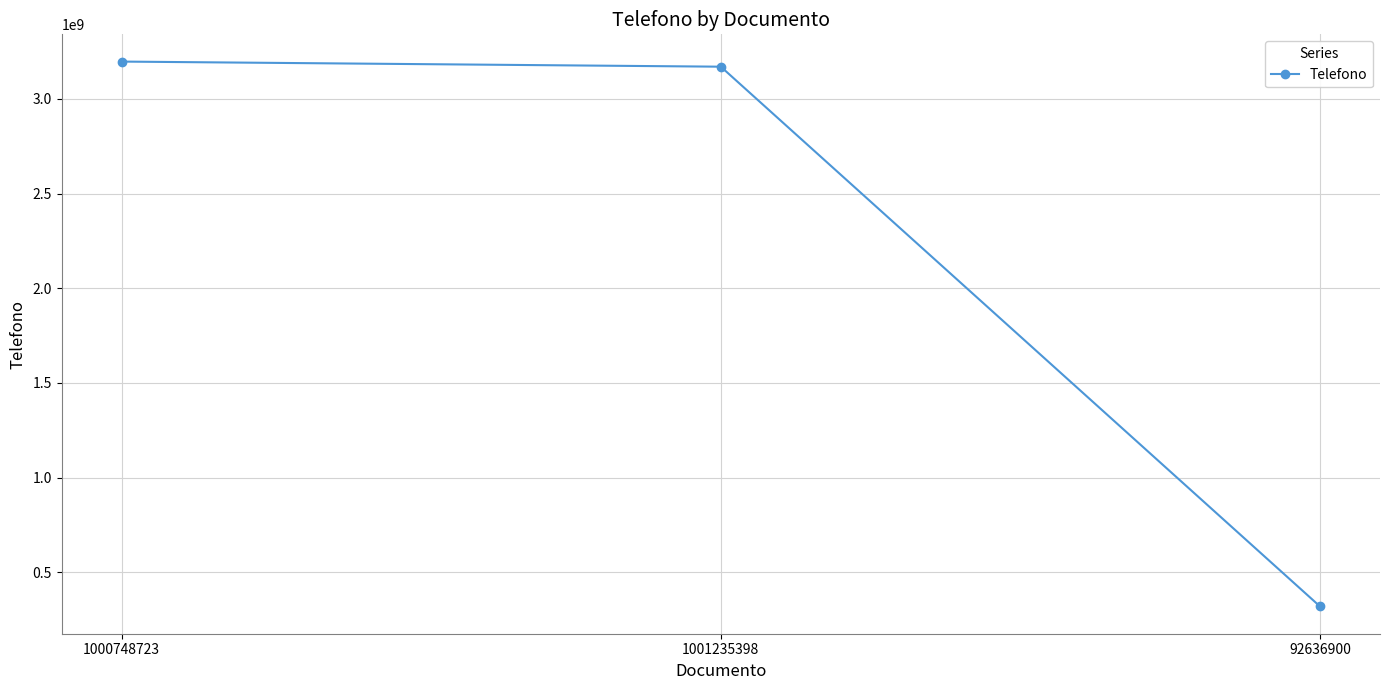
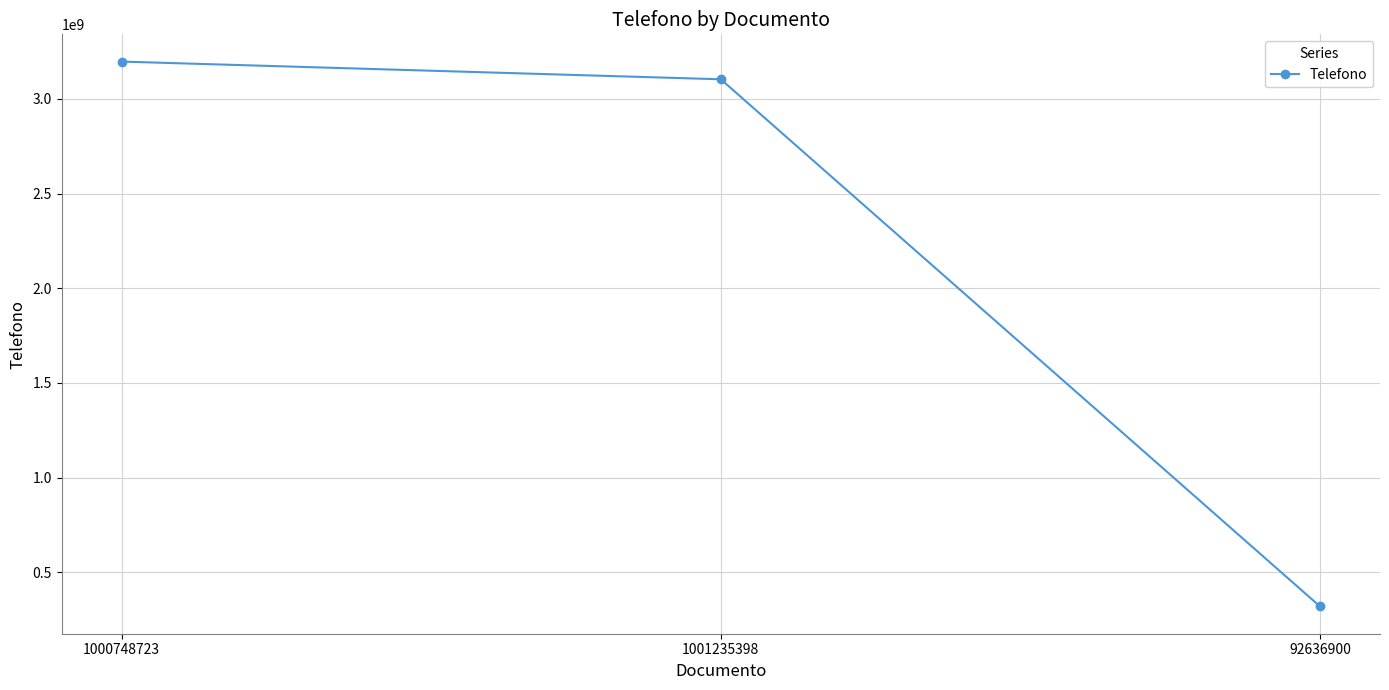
  {
    "1000748723": 3200000000,
-   "1001235398": 3170000000,
+   "1001235398": 3100000000,
    "92636900": 320000000
  }
